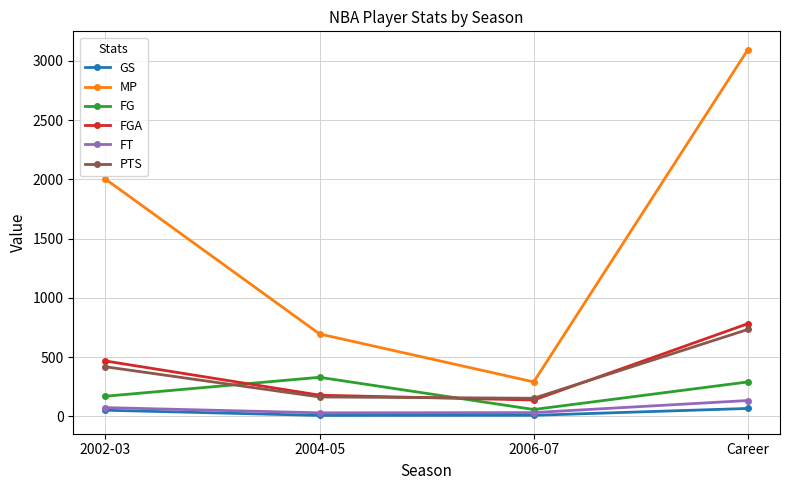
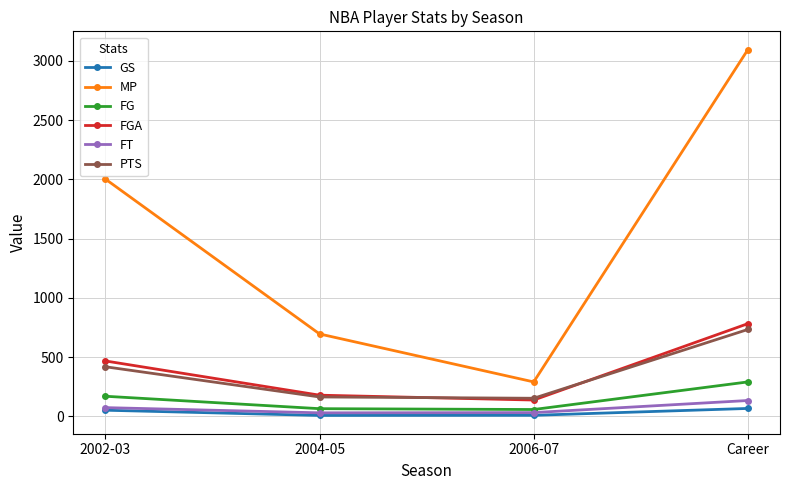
  {
    "GS": {
      "2002-03": 50,
      "2004-05": 10,
      "2006-07": 10,
      "Career": 70
    },
    "MP": {
      "2002-03": 2000,
      "2004-05": 700,
      "2006-07": 290,
      "Career": 3100
    },
    "FG": {
      "2002-03": 170,
-     "2004-05": 330,
+     "2004-05": 60,
      "2006-07": 60,
      "Career": 290
    },
    "FGA": {
      "2002-03": 470,
      "Career": 780
    },
    "FT": {
      "2002-03": 70,
      "2004-05": 30,
      "2006-07": 30,
      "Career": 130
    },
    "PTS": {
      "2002-03": 420,
      "Career": 730
    }
  }
